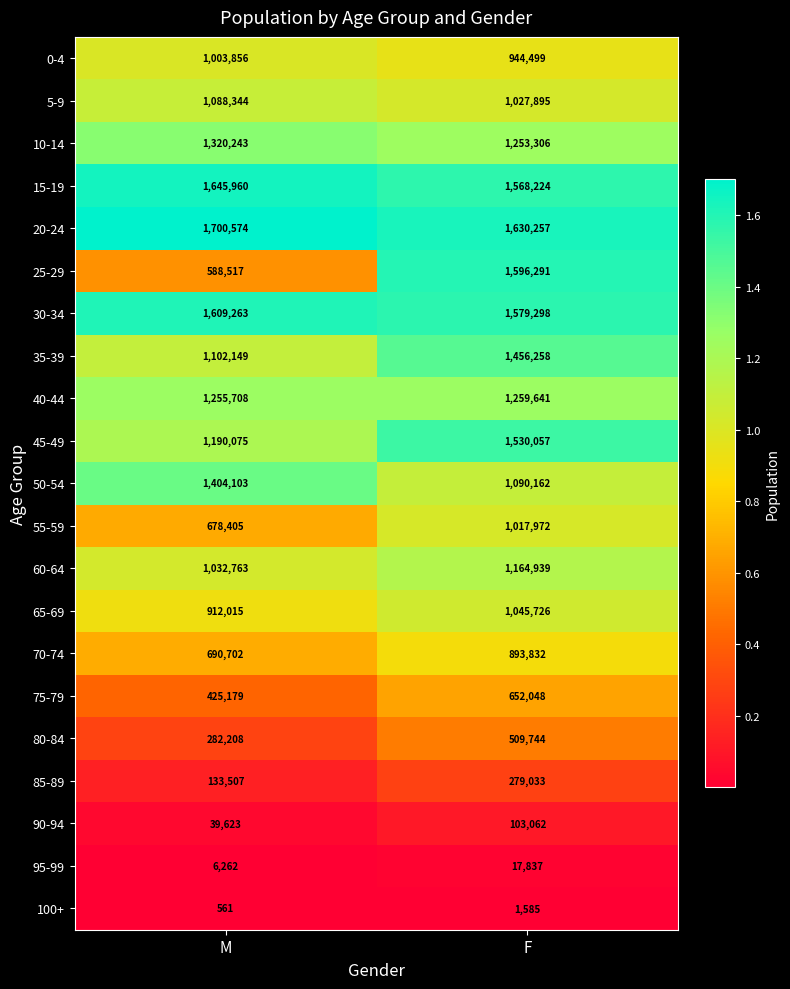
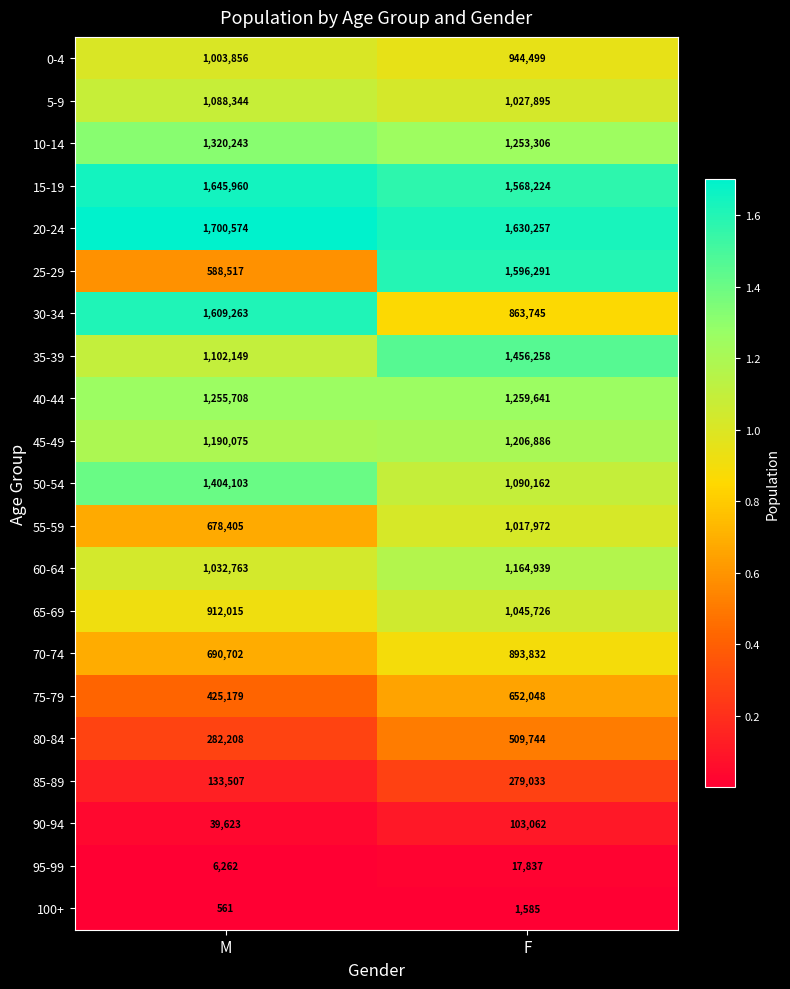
  {
    "0-4": {
      "M": "1,003,856",
      "F": "944,499"
    },
    "5-9": {
      "M": "1,088,344",
      "F": "1,027,895"
    },
    "10-14": {
      "M": "1,320,243",
      "F": "1,253,306"
    },
    "15-19": {
      "M": "1,645,960",
      "F": "1,568,224"
    },
    "20-24": {
      "M": "1,700,574",
      "F": "1,630,257"
    },
    "25-29": {
      "M": "588,517",
      "F": "1,596,291"
    },
    "30-34": {
      "M": "1,609,263",
-     "F": "1,579,298"
+     "F": "863,745"
    },
    "35-39": {
      "M": "1,102,149",
      "F": "1,456,258"
    },
    "40-44": {
      "M": "1,255,708",
      "F": "1,259,641"
    },
    "45-49": {
      "M": "1,190,075",
-     "F": "1,530,057"
+     "F": "1,206,886"
    },
    "50-54": {
      "M": "1,404,103",
      "F": "1,090,162"
    },
    "55-59": {
      "M": "678,405",
      "F": "1,017,972"
    },
    "60-64": {
      "M": "1,032,763",
      "F": "1,164,939"
    },
    "65-69": {
      "M": "912,015",
      "F": "1,045,726"
    },
    "70-74": {
      "M": "690,702",
      "F": "893,832"
    },
    "75-79": {
      "M": "425,179",
      "F": "652,048"
    },
    "80-84": {
      "M": "282,208",
      "F": "509,744"
    },
    "85-89": {
      "M": "133,507",
      "F": "279,033"
    },
    "90-94": {
      "M": "39,623",
      "F": "103,062"
    },
    "95-99": {
      "M": "6,262",
      "F": "17,837"
    },
    "100+": {
      "M": "561",
      "F": "1,585"
    }
  }
